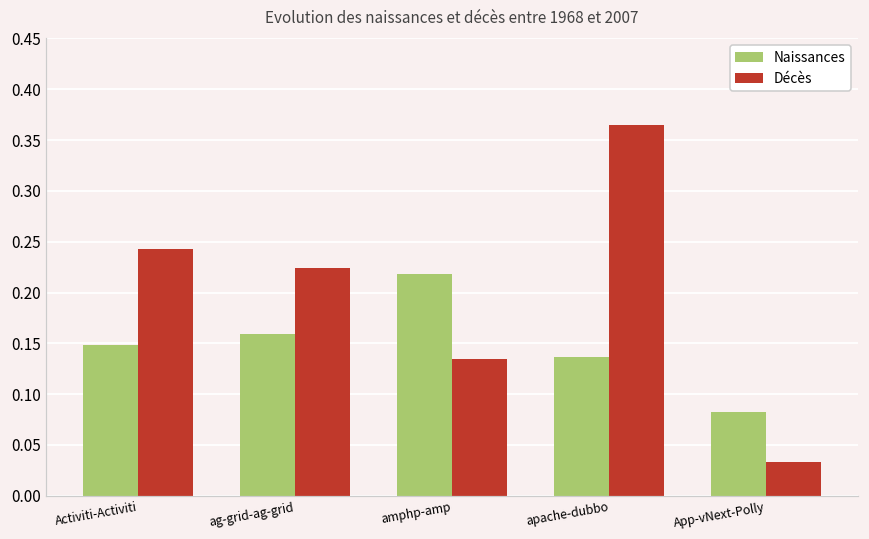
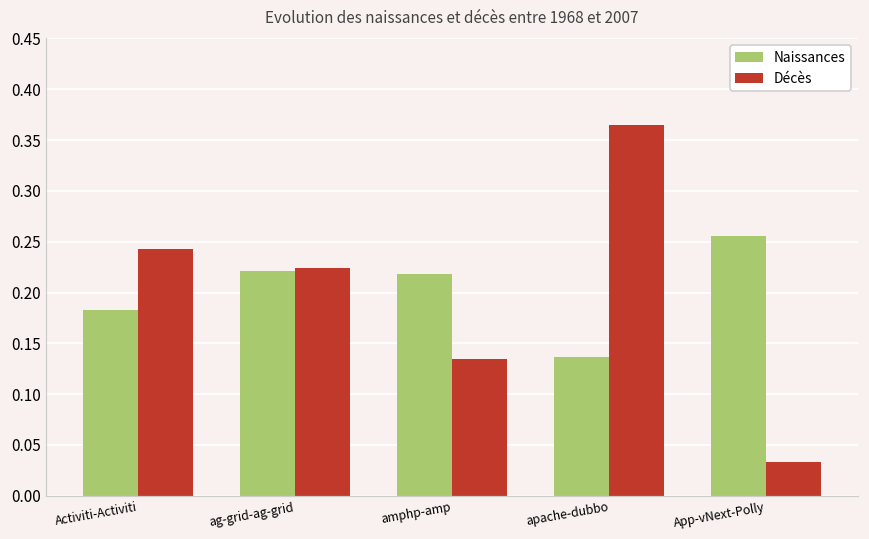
  {
    "Naissances": {
-     "Activiti-Activiti": 0.15,
-     "ag-grid-ag-grid": 0.16,
+     "Activiti-Activiti": 0.18,
+     "ag-grid-ag-grid": 0.22,
      "amphp-amp": 0.22,
      "apache-dubbo": 0.14,
-     "App-vNext-Polly": 0.08
+     "App-vNext-Polly": 0.26
    },
    "Décès": {
      "Activiti-Activiti": 0.24,
      "ag-grid-ag-grid": 0.22,
      "amphp-amp": 0.13,
      "apache-dubbo": 0.36,
      "App-vNext-Polly": 0.03
    }
  }
